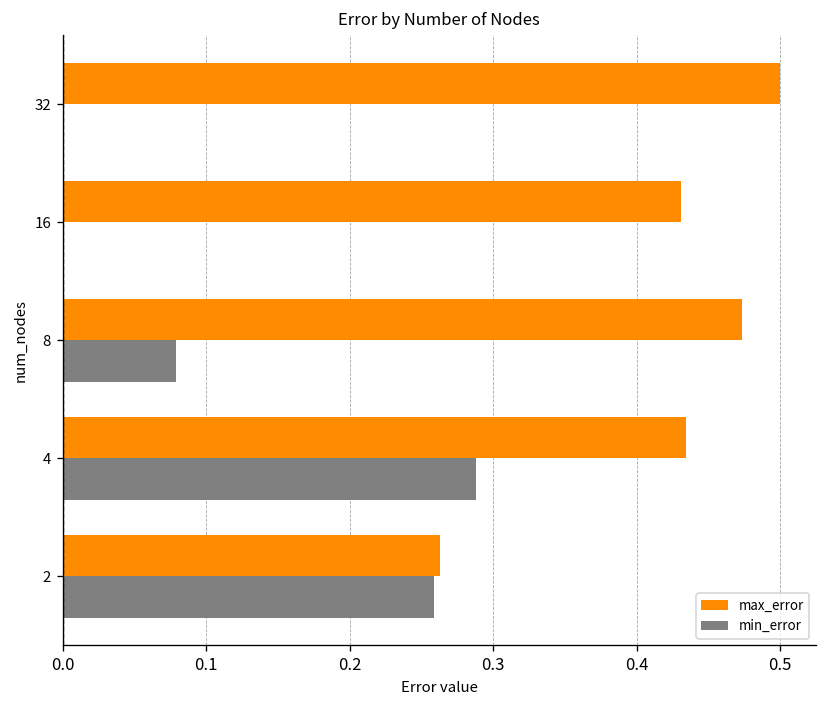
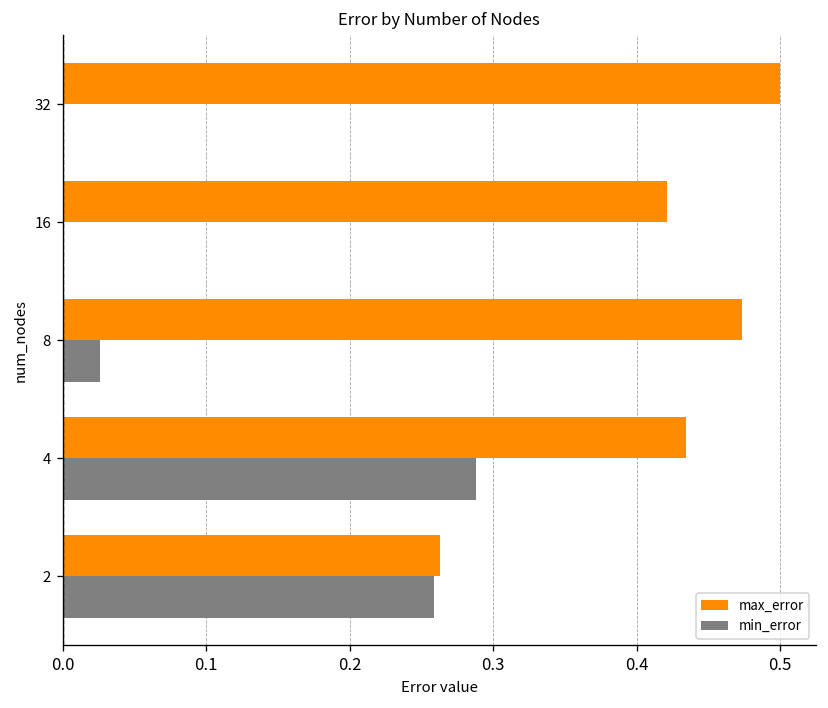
  {
    "max_error": {
      "32": 0.500,
-     "16": 0.431,
+     "16": 0.421,
      "8": 0.474,
      "4": 0.435,
      "2": 0.263
    },
    "min_error": {
      "32": 0.000,
      "16": 0.000,
-     "8": 0.079,
+     "8": 0.026,
      "4": 0.288,
      "2": 0.259
    }
  }
